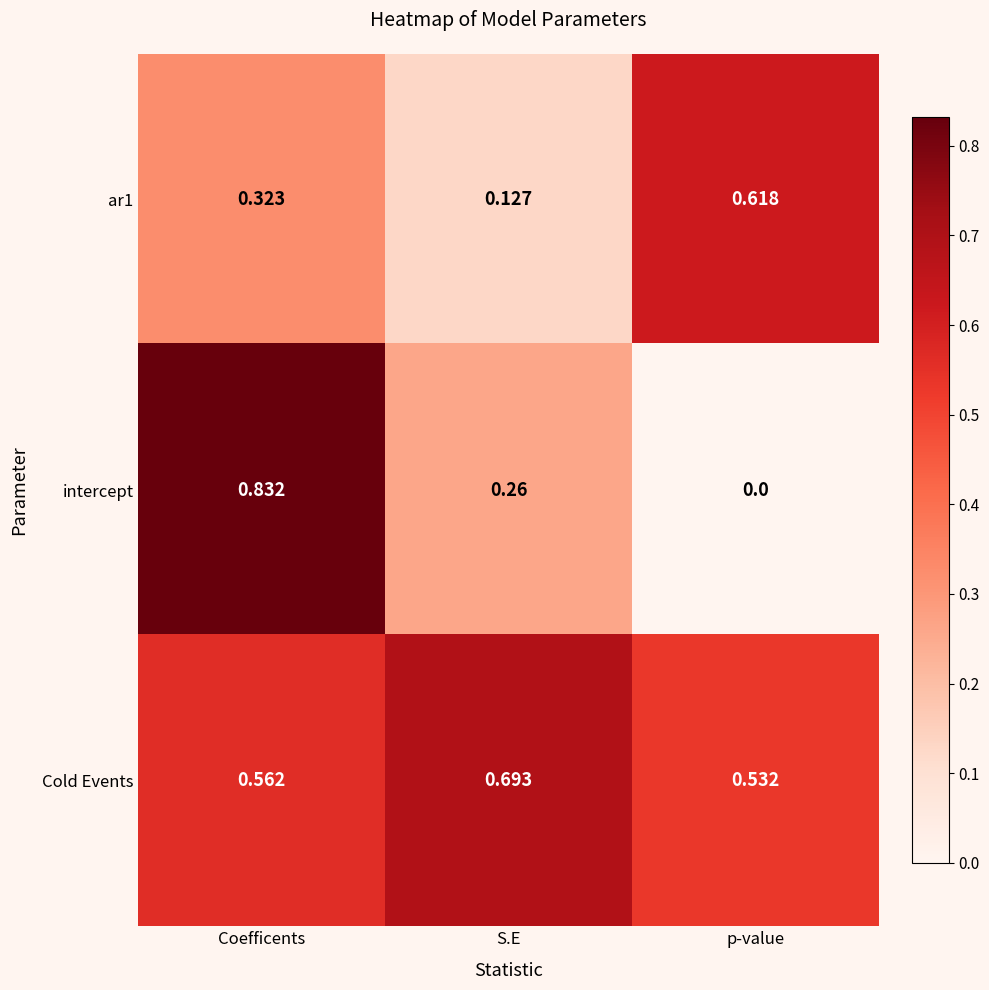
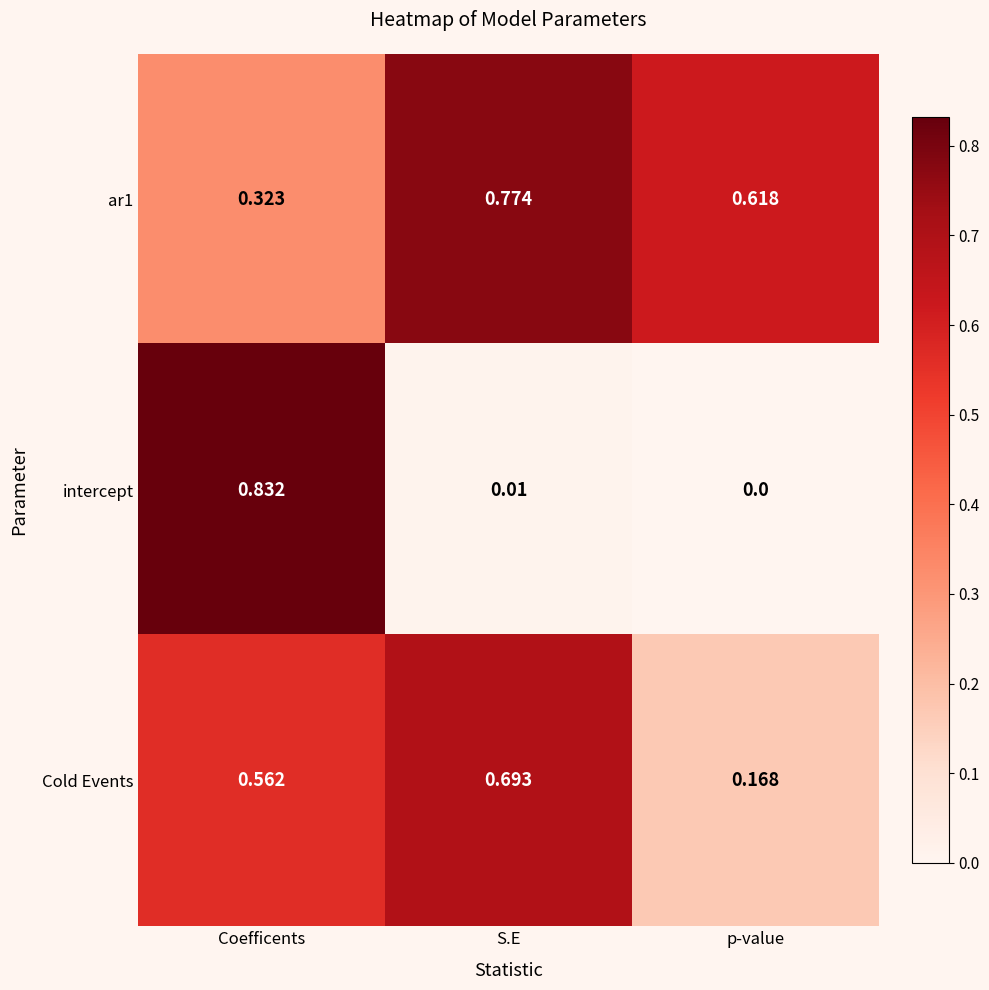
  {
    "ar1": {
      "Coefficents": 0.323,
-     "S.E": 0.127,
+     "S.E": 0.774,
      "p-value": 0.618
    },
    "intercept": {
      "Coefficents": 0.832,
-     "S.E": 0.26,
+     "S.E": 0.01,
      "p-value": 0.0
    },
    "Cold Events": {
      "Coefficents": 0.562,
      "S.E": 0.693,
-     "p-value": 0.532
+     "p-value": 0.168
    }
  }
